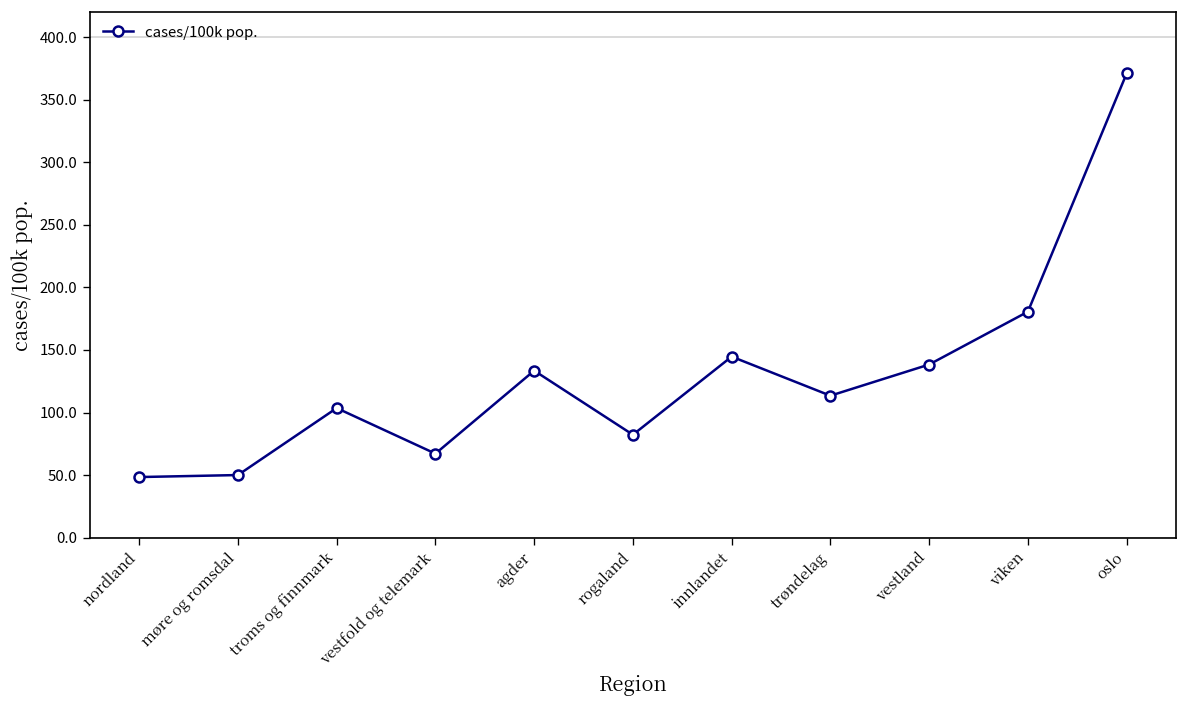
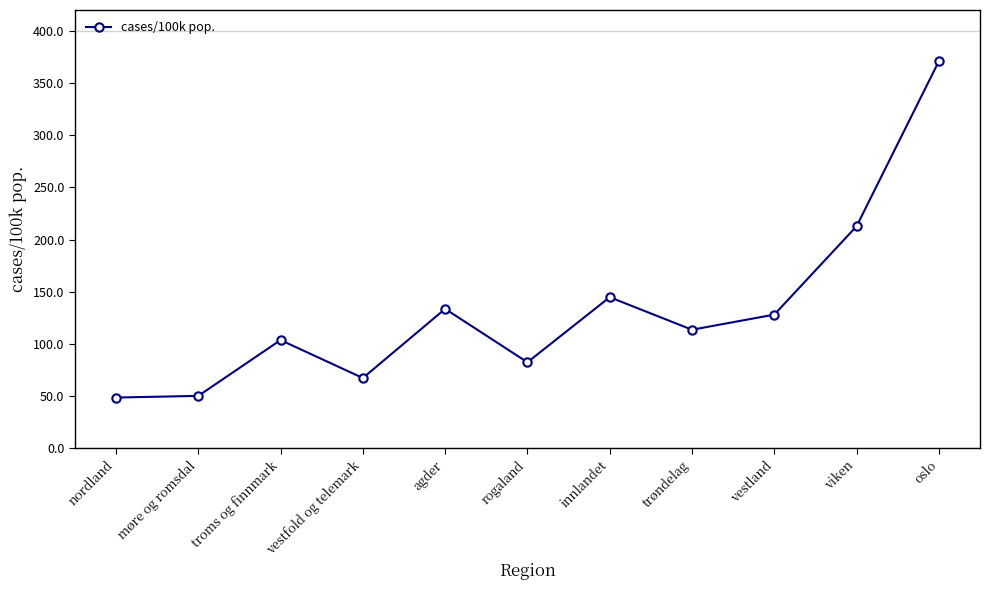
  {
    "nordland": 49,
    "møre og romsdal": 50,
    "troms og finnmark": 104,
    "vestfold og telemark": 67,
    "agder": 134,
    "rogaland": 82,
    "innlandet": 145,
    "trøndelag": 114,
-   "vestland": 138,
-   "viken": 181,
+   "vestland": 128,
+   "viken": 213,
    "oslo": 371
  }
